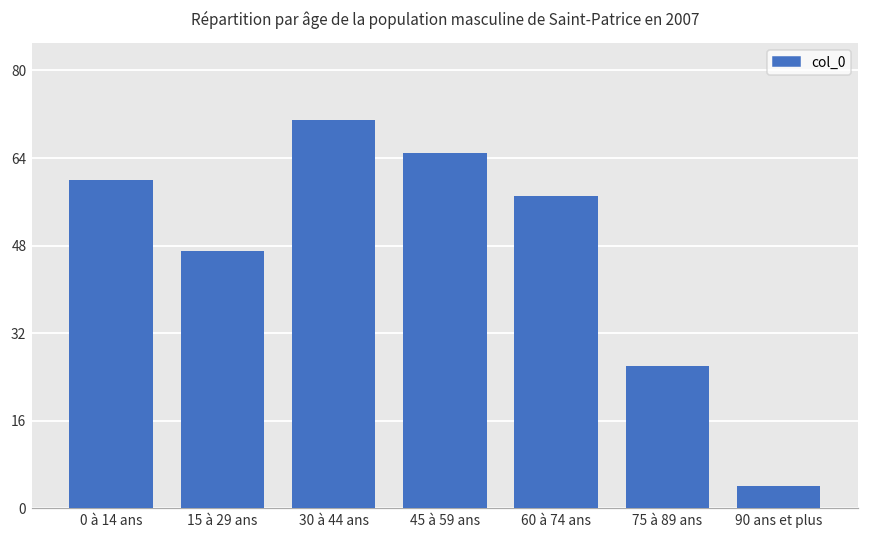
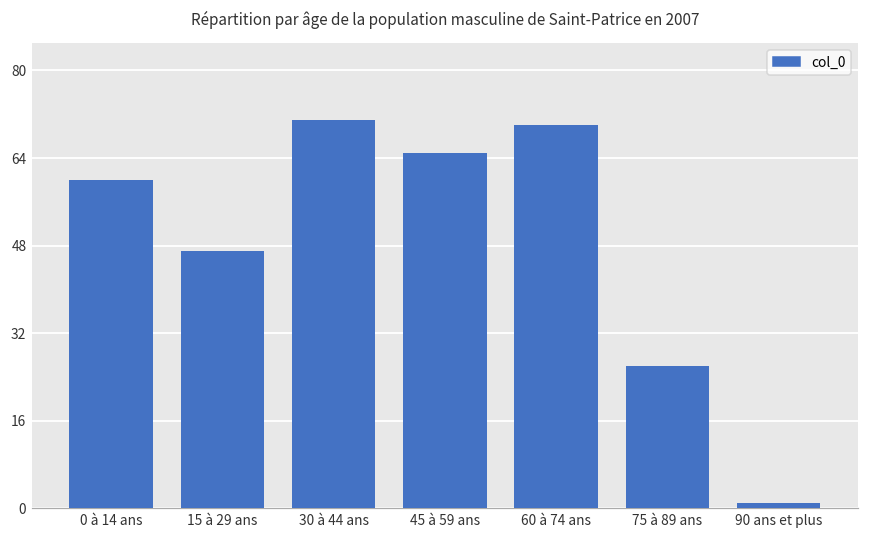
  {
    "0 à 14 ans": 60,
    "15 à 29 ans": 47,
    "30 à 44 ans": 71,
    "45 à 59 ans": 65,
-   "60 à 74 ans": 57,
+   "60 à 74 ans": 70,
    "75 à 89 ans": 26,
-   "90 ans et plus": 4
+   "90 ans et plus": 1
  }
